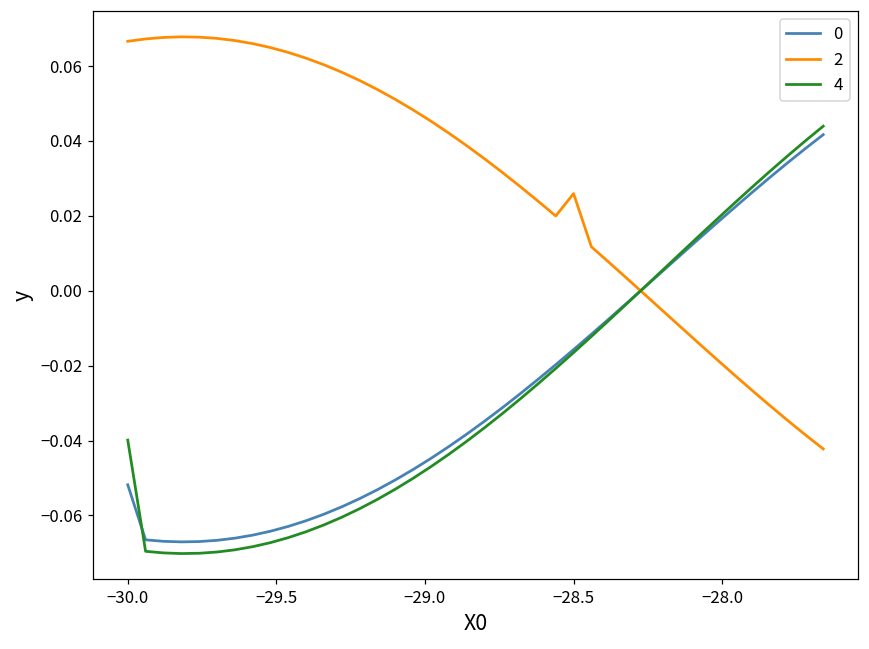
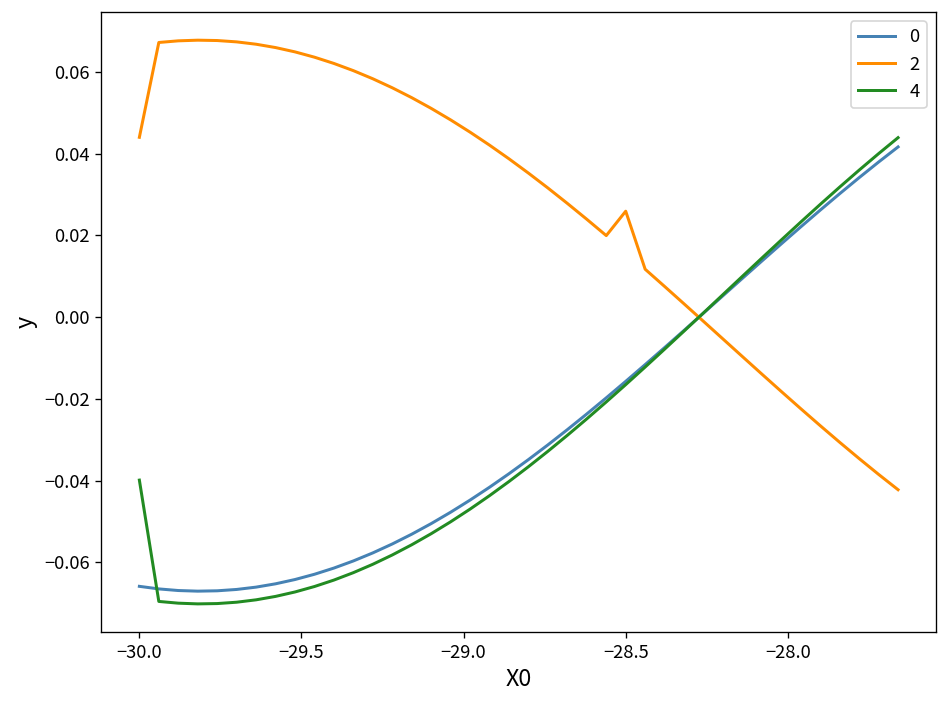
  {
    "0": {
-     "−30.0": -0.052,
+     "−30.0": -0.066,
      "−28.5": -0.016
    },
    "2": {
-     "−30.0": 0.067,
+     "−30.0": 0.044,
      "−28.5": 0.026
    },
    "4": {
      "−30.0": -0.040,
      "−28.5": -0.017
    }
  }
